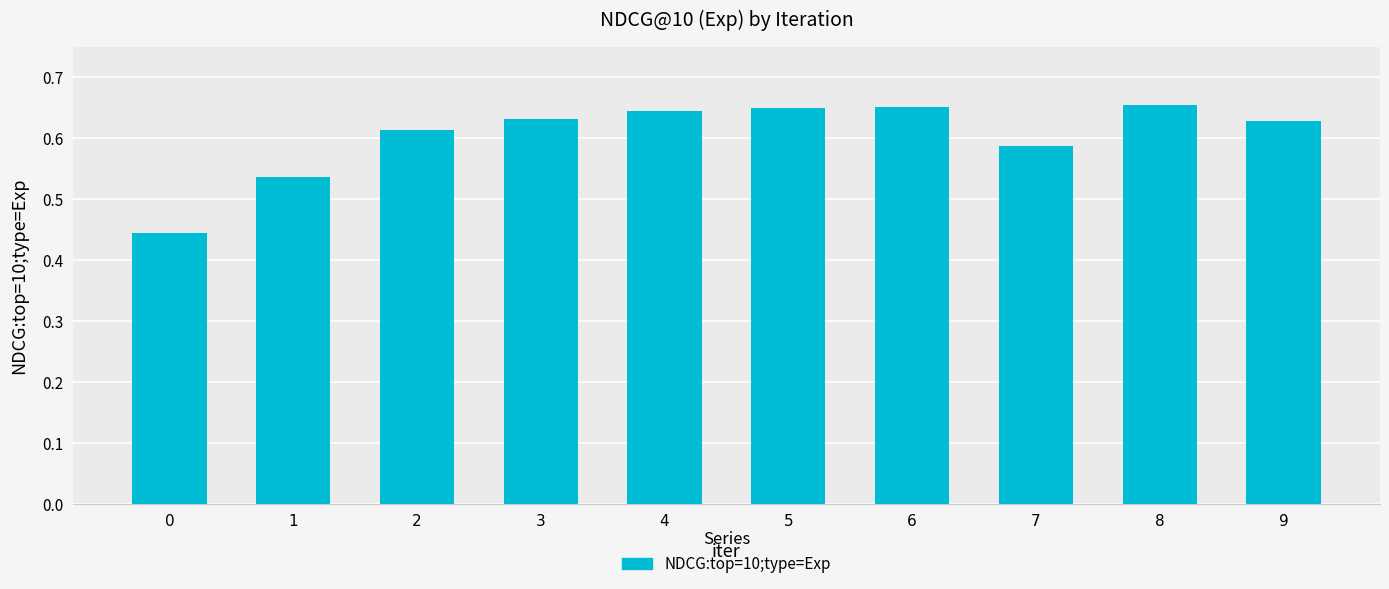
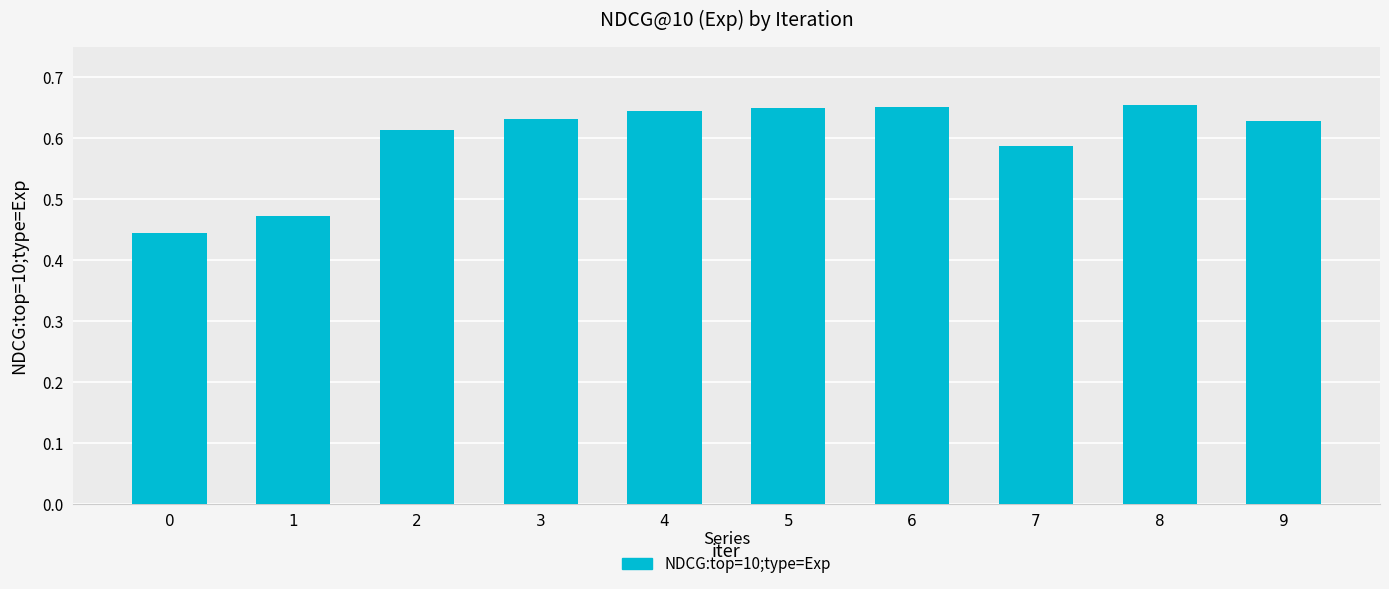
  {
    "0": 0.44,
-   "1": 0.54,
+   "1": 0.47,
    "2": 0.61,
    "3": 0.63,
    "4": 0.64,
    "5": 0.65,
    "6": 0.65,
    "7": 0.59,
    "8": 0.65,
    "9": 0.63
  }
